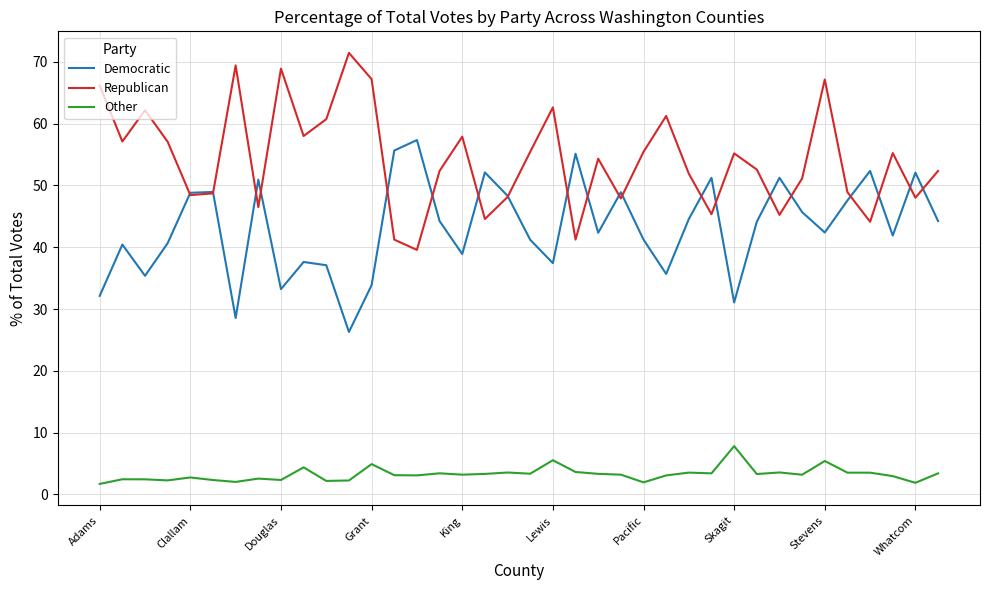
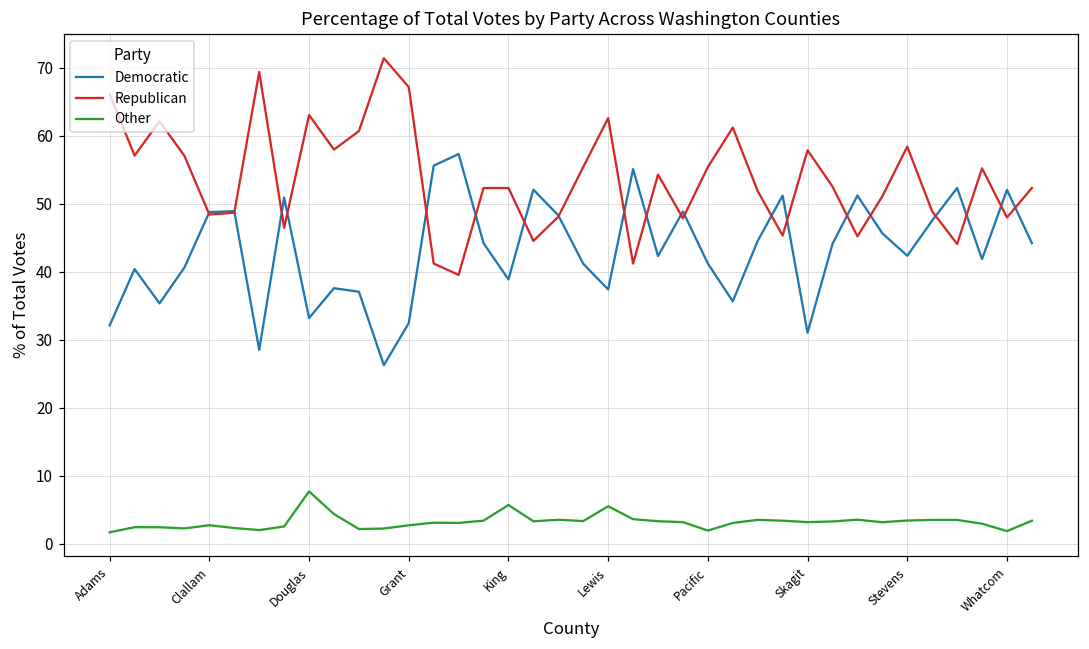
  {
    "Democratic": {
      "Adams": 32,
      "Douglas": 33,
-     "Grant": 34,
+     "Grant": 32,
      "King": 39,
      "Lewis": 37,
      "Pacific": 41,
      "Skagit": 31,
      "Stevens": 42,
      "Whatcom": 52
    },
    "Republican": {
-     "Douglas": 69,
+     "Douglas": 63,
      "Grant": 67,
-     "King": 58,
+     "King": 52,
      "Lewis": 63,
      "Pacific": 55,
-     "Skagit": 55,
-     "Stevens": 67,
+     "Skagit": 58,
+     "Stevens": 58,
      "Whatcom": 48
    },
    "Other": {
      "Adams": 2,
      "Clallam": 3,
-     "Douglas": 2,
-     "Grant": 5,
-     "King": 3,
+     "Douglas": 8,
+     "Grant": 3,
+     "King": 6,
      "Lewis": 6,
      "Pacific": 2,
-     "Skagit": 8,
-     "Stevens": 5,
+     "Skagit": 3,
+     "Stevens": 3,
      "Whatcom": 2
    }
  }
